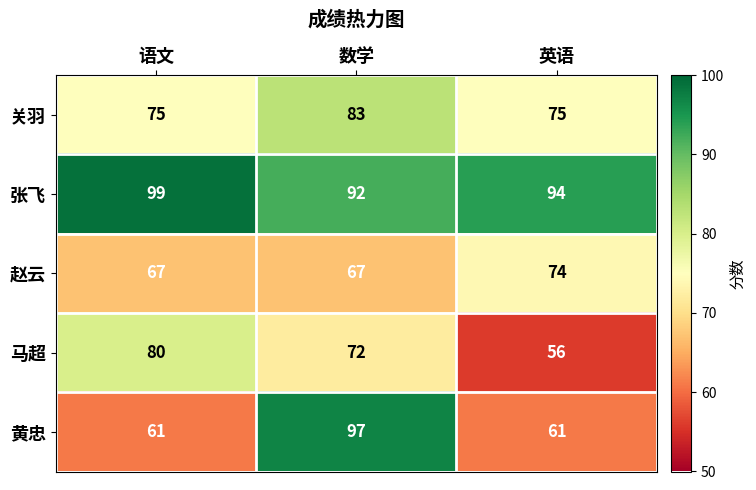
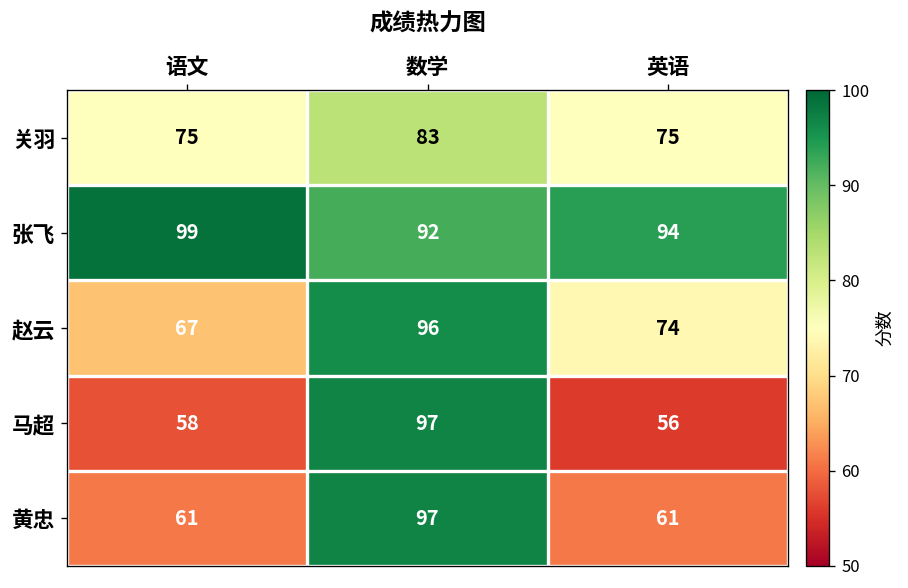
  {
    "关羽": {
      "语文": 75,
      "数学": 83,
      "英语": 75
    },
    "张飞": {
      "语文": 99,
      "数学": 92,
      "英语": 94
    },
    "赵云": {
      "语文": 67,
-     "数学": 67,
+     "数学": 96,
      "英语": 74
    },
    "马超": {
-     "语文": 80,
-     "数学": 72,
+     "语文": 58,
+     "数学": 97,
      "英语": 56
    },
    "黄忠": {
      "语文": 61,
      "数学": 97,
      "英语": 61
    }
  }
